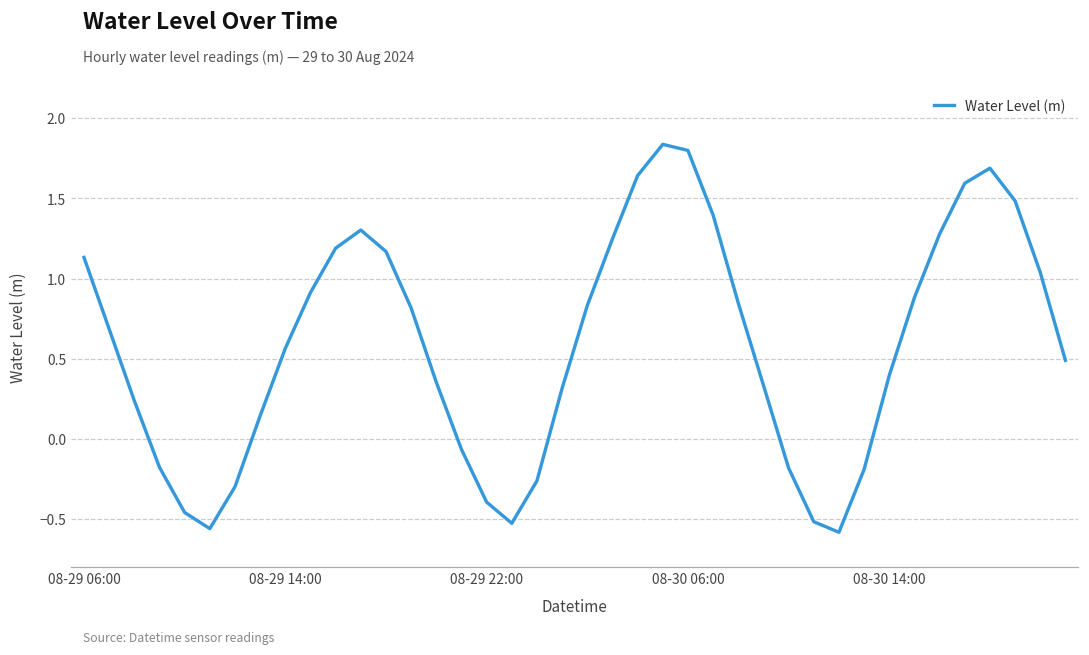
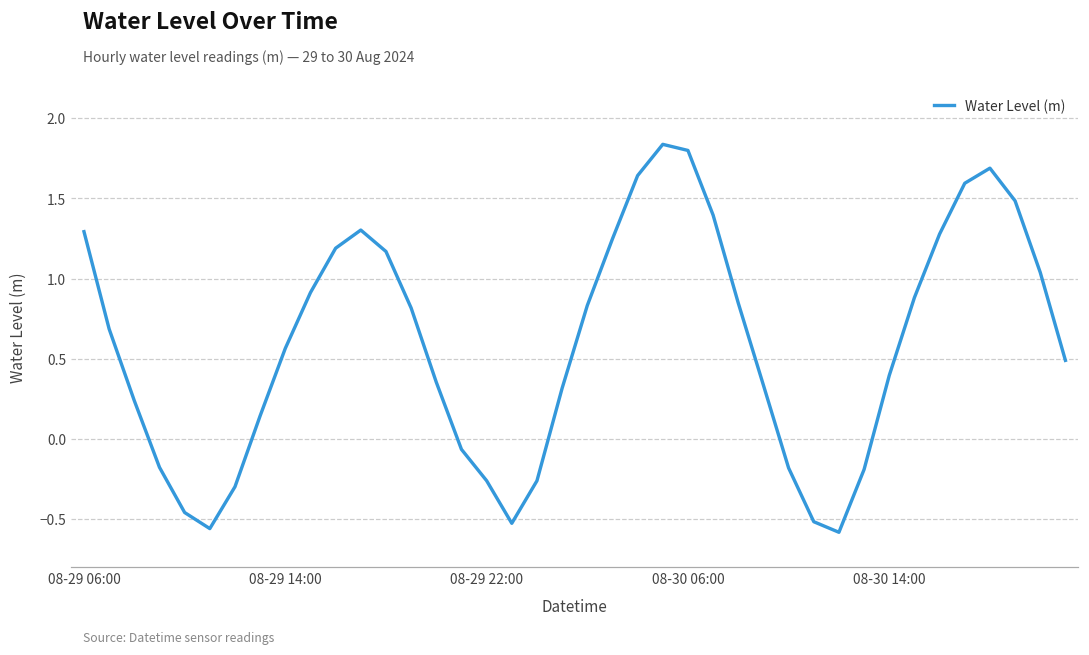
  {
-   "08-29 06:00": 1.13,
+   "08-29 06:00": 1.29,
    "08-29 14:00": 0.56,
-   "08-29 22:00": -0.39,
+   "08-29 22:00": -0.26,
    "08-30 06:00": 1.80,
    "08-30 14:00": 0.40
  }
